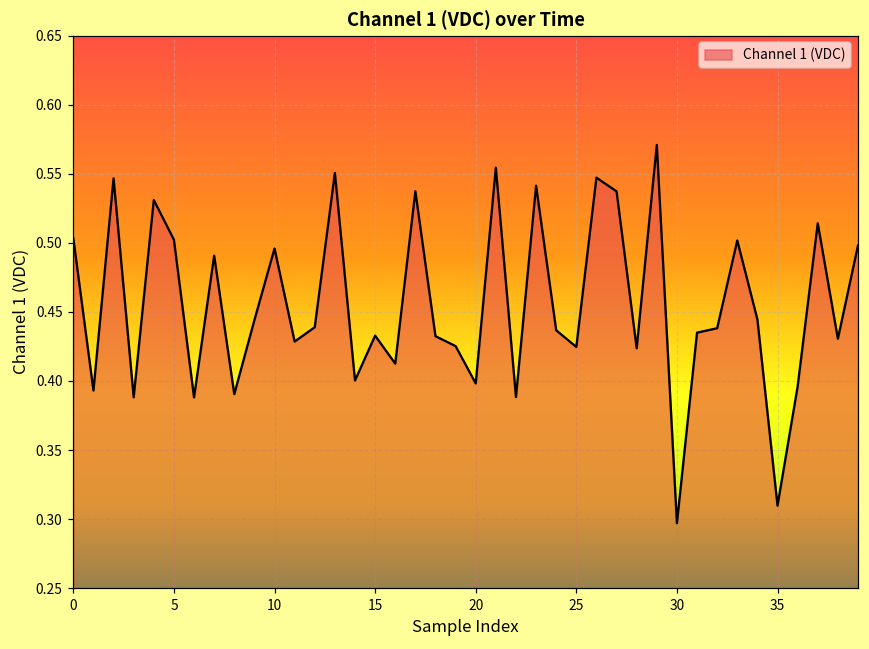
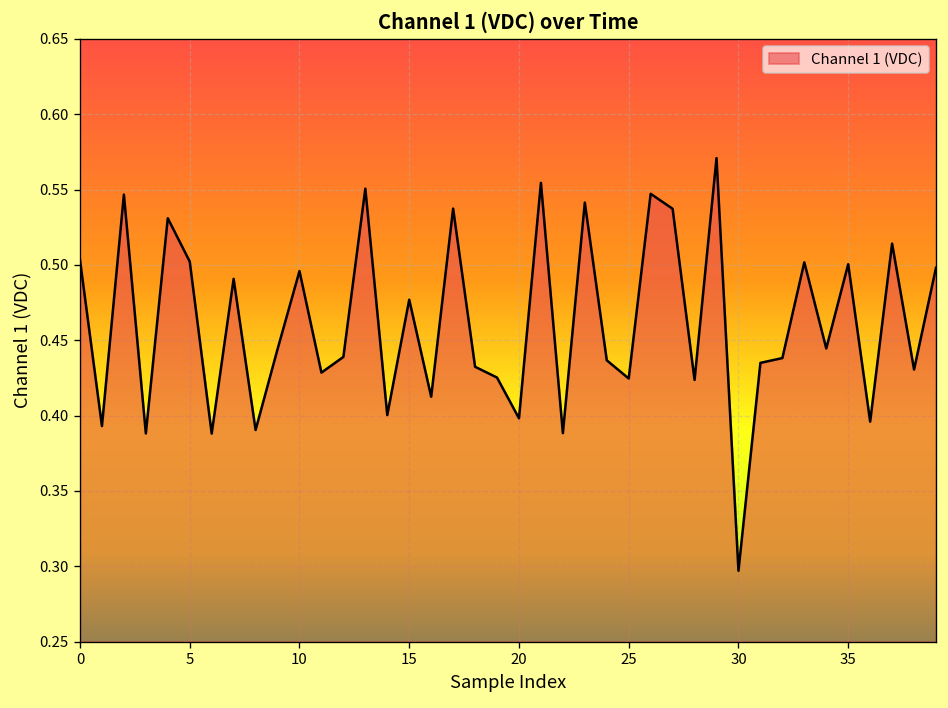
  {
    "0": 0.503,
    "5": 0.502,
    "10": 0.496,
-   "15": 0.433,
+   "15": 0.477,
    "20": 0.398,
    "25": 0.425,
    "30": 0.297,
-   "35": 0.310
+   "35": 0.500
  }
